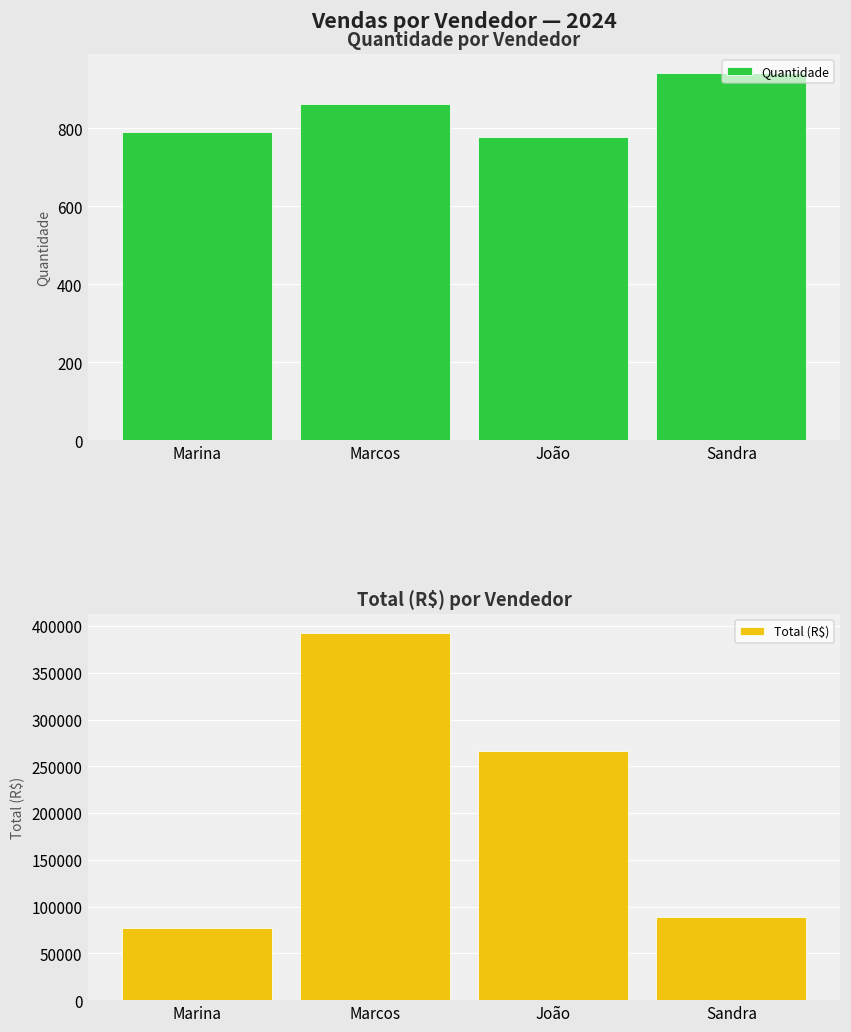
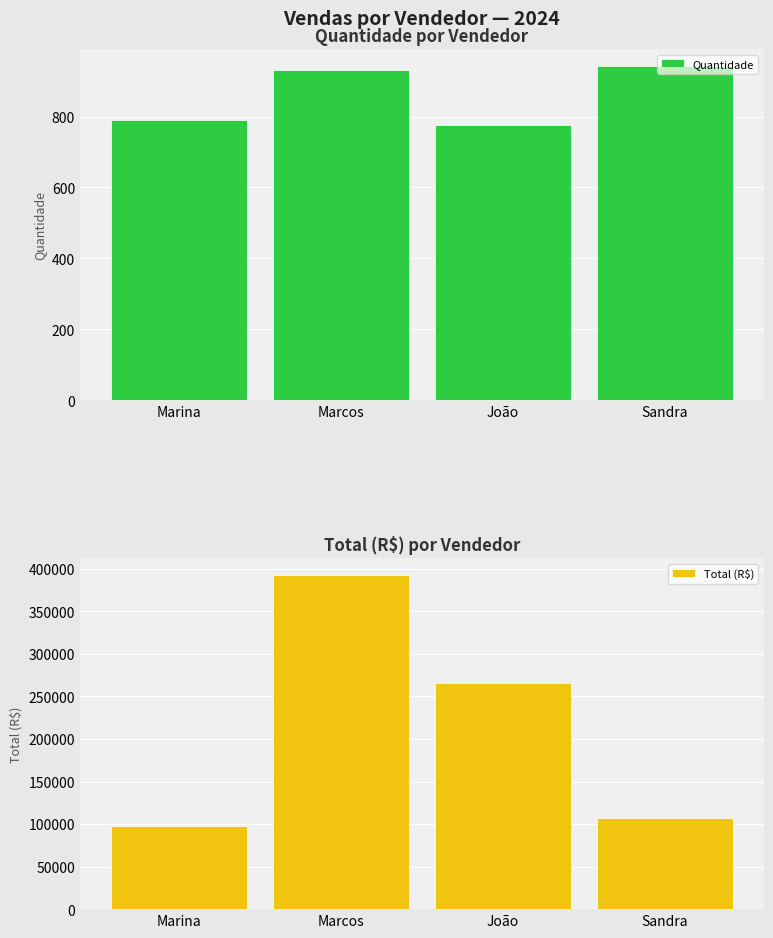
  {
    "Quantidade por Vendedor": {
      "Marina": 790,
-     "Marcos": 860,
+     "Marcos": 930,
      "João": 780
    },
    "Total (R$) por Vendedor": {
-     "Marina": 80000,
+     "Marina": 100000,
      "Marcos": 390000,
      "João": 270000,
-     "Sandra": 90000
+     "Sandra": 110000
    }
  }
